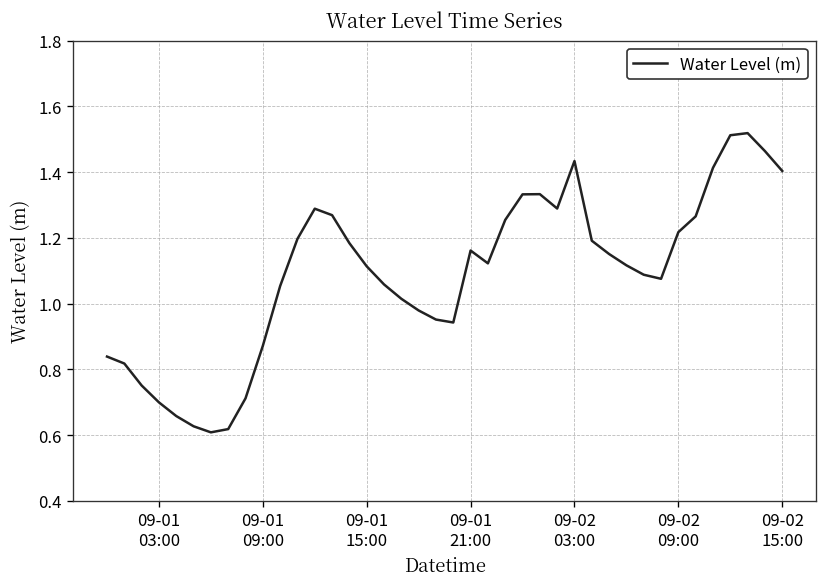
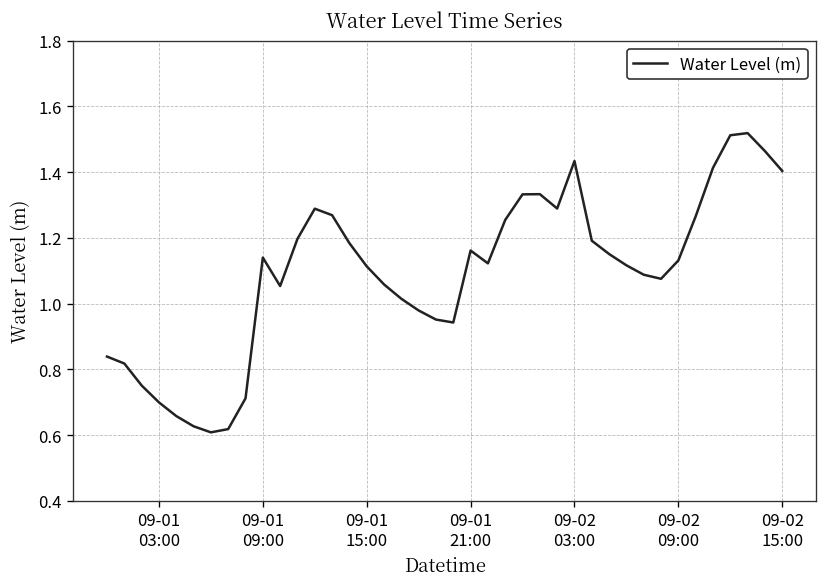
  {
    "09-01 03:00": 0.70,
-   "09-01 09:00": 0.87,
+   "09-01 09:00": 1.14,
    "09-01 15:00": 1.11,
    "09-01 21:00": 1.16,
    "09-02 03:00": 1.43,
-   "09-02 09:00": 1.22,
+   "09-02 09:00": 1.13,
    "09-02 15:00": 1.40
  }
